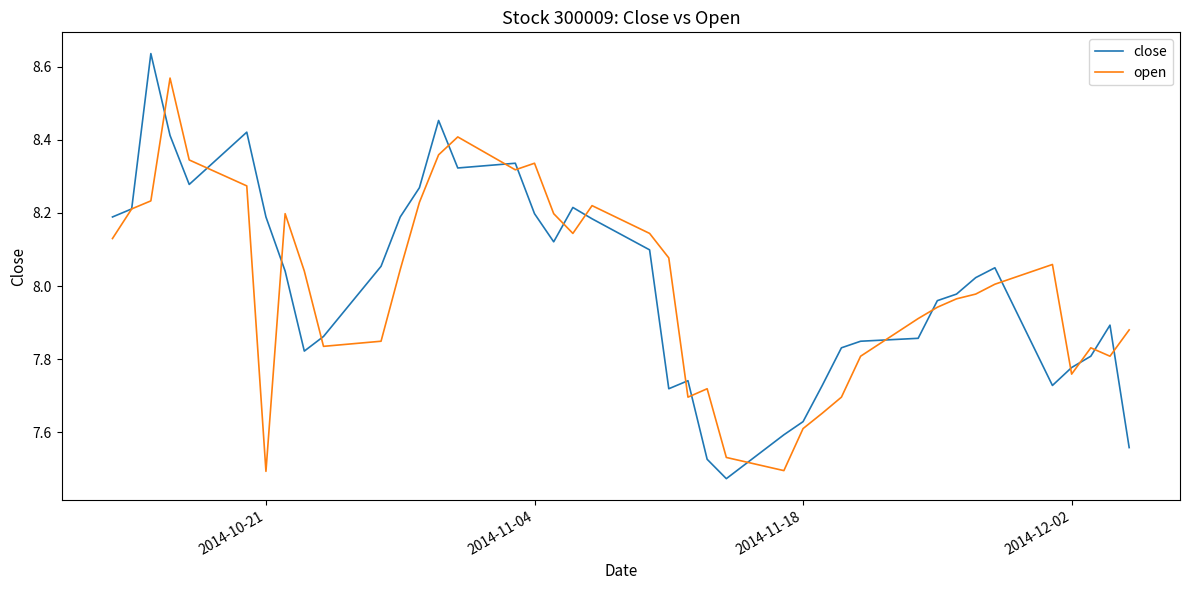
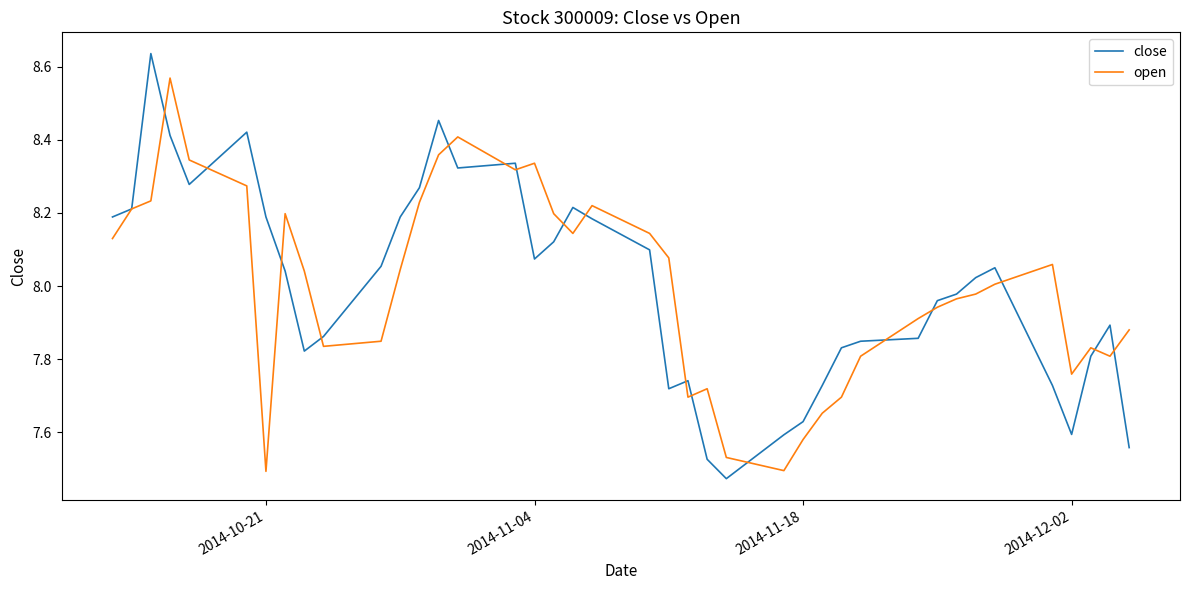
  {
    "close": {
      "2014-10-21": 8.19,
-     "2014-11-04": 8.20,
+     "2014-11-04": 8.07,
      "2014-11-18": 7.63,
-     "2014-12-02": 7.78
+     "2014-12-02": 7.59
    },
    "open": {
      "2014-10-21": 7.49,
      "2014-11-04": 8.34,
-     "2014-11-18": 7.61,
+     "2014-11-18": 7.58,
      "2014-12-02": 7.76
    }
  }
